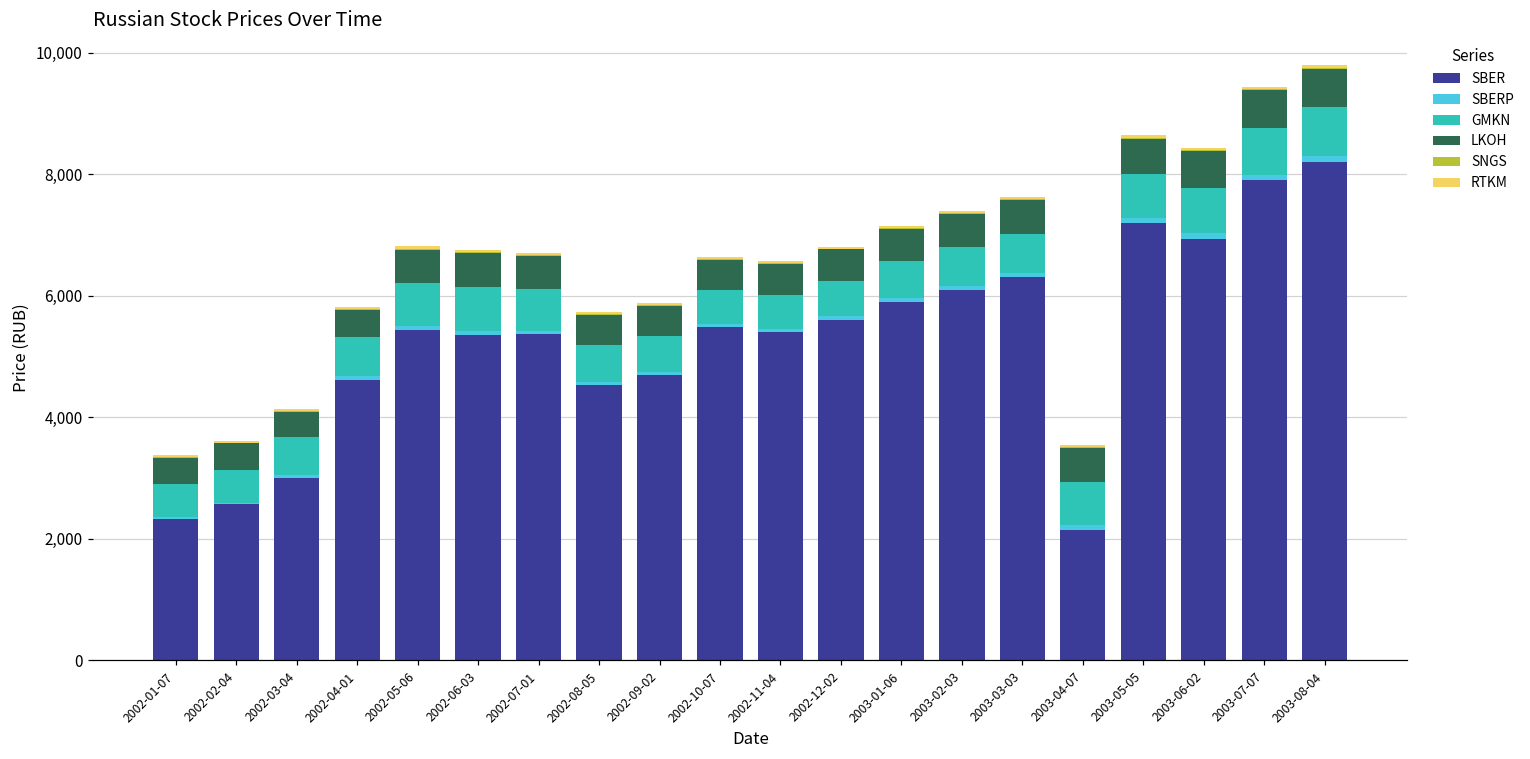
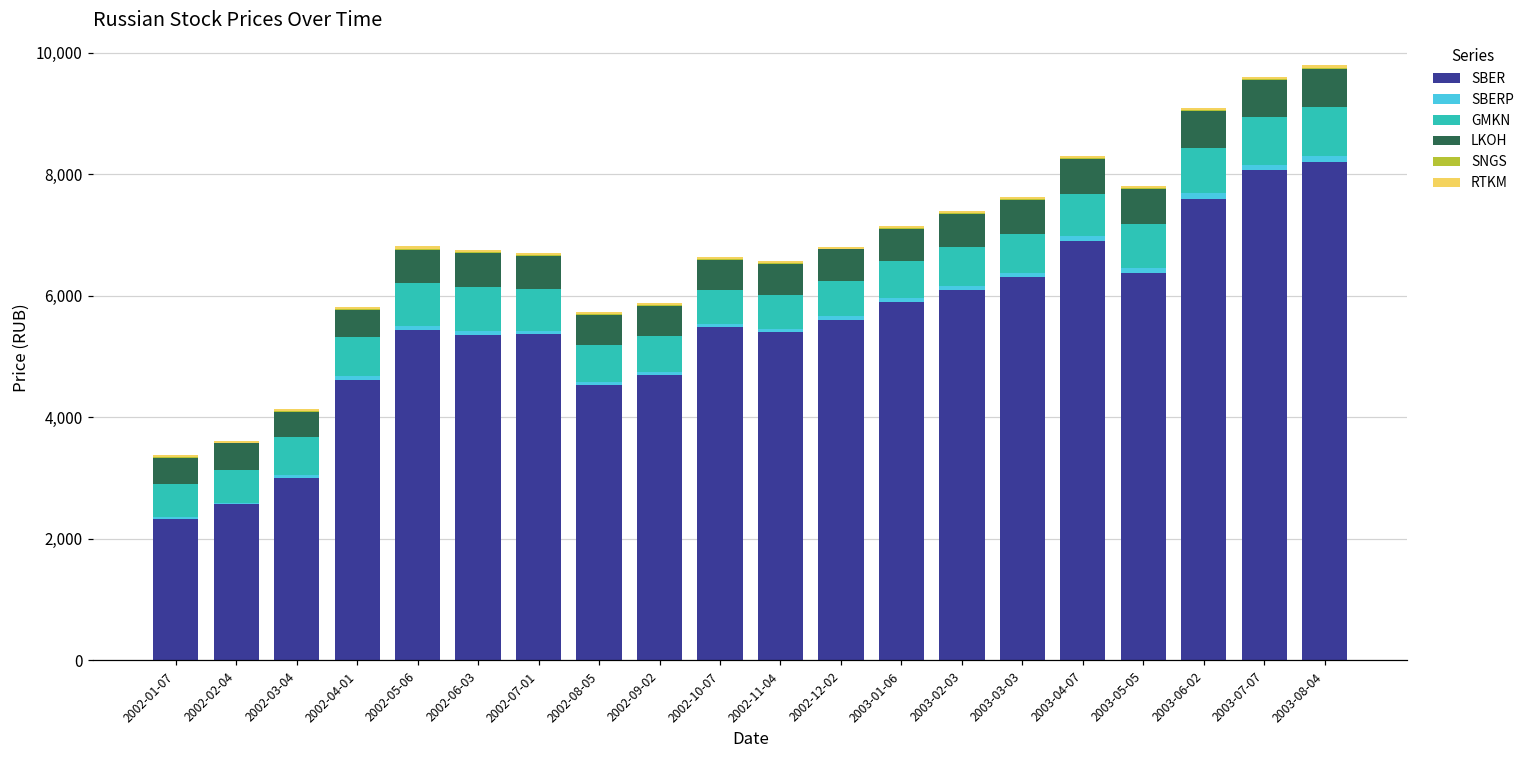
  {
    "SBER": {
      "2002-01-07": "2,300",
      "2002-02-04": "2,600",
      "2002-03-04": "3,000",
      "2002-04-01": "4,600",
      "2002-05-06": "5,400",
      "2002-06-03": "5,400",
      "2002-07-01": "5,400",
      "2002-08-05": "4,500",
      "2002-09-02": "4,700",
      "2002-10-07": "5,500",
      "2002-11-04": "5,400",
      "2002-12-02": "5,600",
      "2003-01-06": "5,900",
      "2003-02-03": "6,100",
      "2003-03-03": "6,300",
-     "2003-04-07": "2,100",
-     "2003-05-05": "7,200",
-     "2003-06-02": "6,900",
-     "2003-07-07": "7,900",
+     "2003-04-07": "6,900",
+     "2003-05-05": "6,400",
+     "2003-06-02": "7,600",
+     "2003-07-07": "8,100",
      "2003-08-04": "8,200"
    },
    "LKOH": {
      "2002-01-07": "400",
      "2002-02-04": "400",
      "2002-03-04": "400",
      "2002-04-01": "400",
      "2002-05-06": "500",
      "2002-06-03": "600",
      "2002-07-01": "500",
      "2002-08-05": "500",
      "2002-09-02": "500",
      "2002-10-07": "500",
      "2002-11-04": "500",
      "2002-12-02": "500",
      "2003-01-06": "500",
      "2003-02-03": "500",
      "2003-03-03": "600",
      "2003-04-07": "600",
      "2003-05-05": "600",
      "2003-06-02": "600",
      "2003-07-07": "600",
      "2003-08-04": "600"
    }
  }
